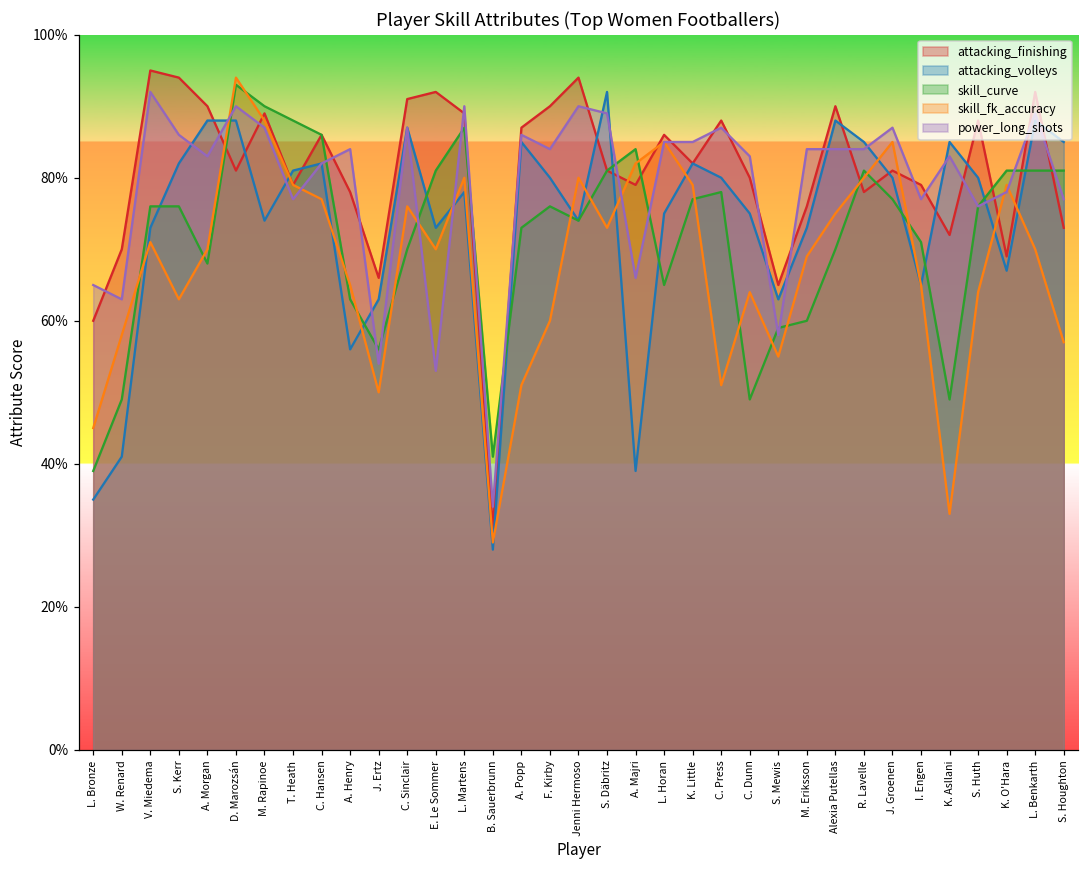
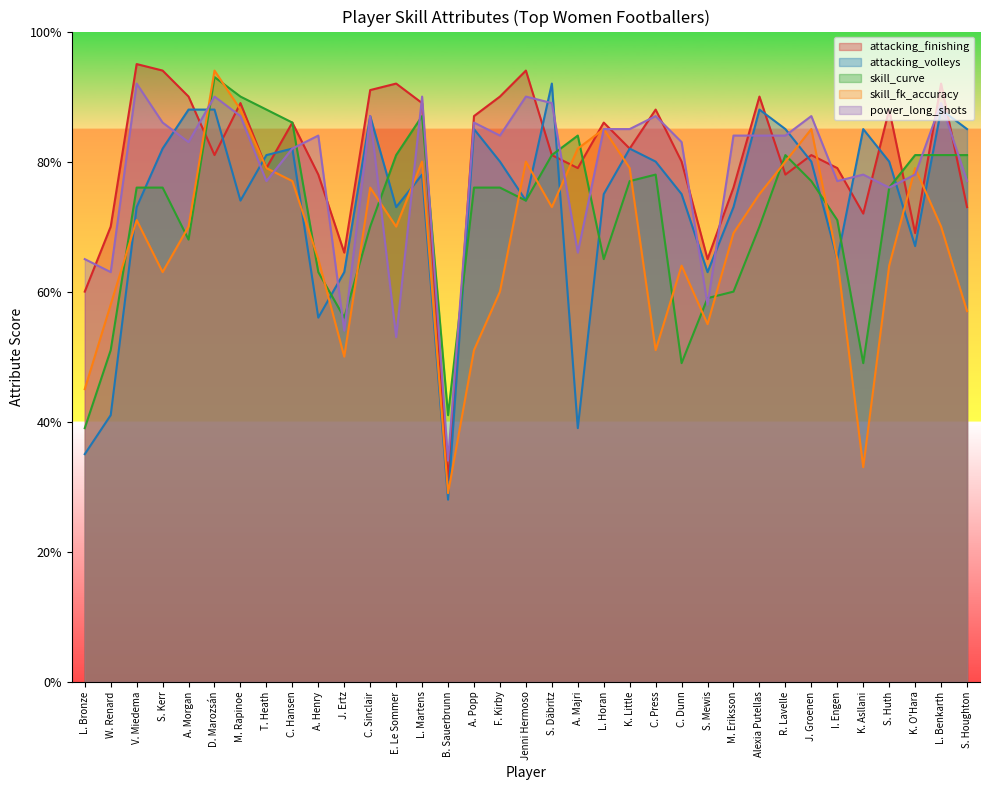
  {
    "attacking_volleys": {
      "L. Bronze": "35%",
      "W. Renard": "41%",
      "V. Miedema": "73%",
      "S. Kerr": "82%",
      "A. Morgan": "88%",
      "D. Marozsán": "88%",
      "M. Rapinoe": "74%",
      "T. Heath": "81%",
      "A. Henry": "56%",
      "J. Ertz": "63%",
      "E. Le Sommer": "73%",
      "L. Martens": "78%",
      "B. Sauerbrunn": "28%",
      "A. Popp": "85%",
      "F. Kirby": "80%",
      "S. Däbritz": "92%",
      "A. Majri": "39%",
      "L. Horan": "75%",
      "C. Press": "80%",
      "C. Dunn": "75%",
      "S. Mewis": "63%",
      "M. Eriksson": "73%",
      "Alexia Putellas": "88%",
      "R. Lavelle": "85%",
      "J. Groenen": "80%",
      "K. Asllani": "85%",
      "S. Huth": "80%",
      "K. O'Hara": "67%",
      "S. Houghton": "85%"
    },
    "skill_curve": {
      "L. Bronze": "39%",
-     "W. Renard": "49%",
+     "W. Renard": "51%",
      "V. Miedema": "76%",
      "S. Kerr": "76%",
      "A. Morgan": "68%",
      "D. Marozsán": "93%",
      "M. Rapinoe": "90%",
      "T. Heath": "88%",
      "A. Henry": "63%",
      "J. Ertz": "56%",
      "C. Sinclair": "70%",
      "E. Le Sommer": "81%",
      "L. Martens": "87%",
      "B. Sauerbrunn": "41%",
-     "A. Popp": "73%",
+     "A. Popp": "76%",
      "F. Kirby": "76%",
      "A. Majri": "84%",
      "L. Horan": "65%",
      "K. Little": "77%",
      "C. Press": "78%",
      "C. Dunn": "49%",
      "S. Mewis": "59%",
      "M. Eriksson": "60%",
      "Alexia Putellas": "70%",
      "R. Lavelle": "81%",
      "J. Groenen": "77%",
      "I. Engen": "71%",
      "K. Asllani": "49%",
      "K. O'Hara": "81%",
      "L. Benkarth": "81%",
      "S. Houghton": "81%"
    },
    "power_long_shots": {
      "L. Bronze": "65%",
      "W. Renard": "63%",
      "V. Miedema": "92%",
      "S. Kerr": "86%",
      "A. Morgan": "83%",
      "D. Marozsán": "90%",
      "M. Rapinoe": "87%",
      "T. Heath": "77%",
      "A. Henry": "84%",
      "J. Ertz": "54%",
      "E. Le Sommer": "53%",
      "L. Martens": "90%",
      "B. Sauerbrunn": "34%",
      "A. Popp": "86%",
      "F. Kirby": "84%",
      "Jenni Hermoso": "90%",
      "S. Däbritz": "89%",
      "A. Majri": "66%",
      "K. Little": "85%",
      "C. Press": "87%",
      "C. Dunn": "83%",
      "S. Mewis": "58%",
      "M. Eriksson": "84%",
      "Alexia Putellas": "84%",
      "R. Lavelle": "84%",
      "J. Groenen": "87%",
      "I. Engen": "77%",
-     "K. Asllani": "83%",
+     "K. Asllani": "78%",
      "K. O'Hara": "78%",
      "S. Houghton": "77%"
    }
  }
